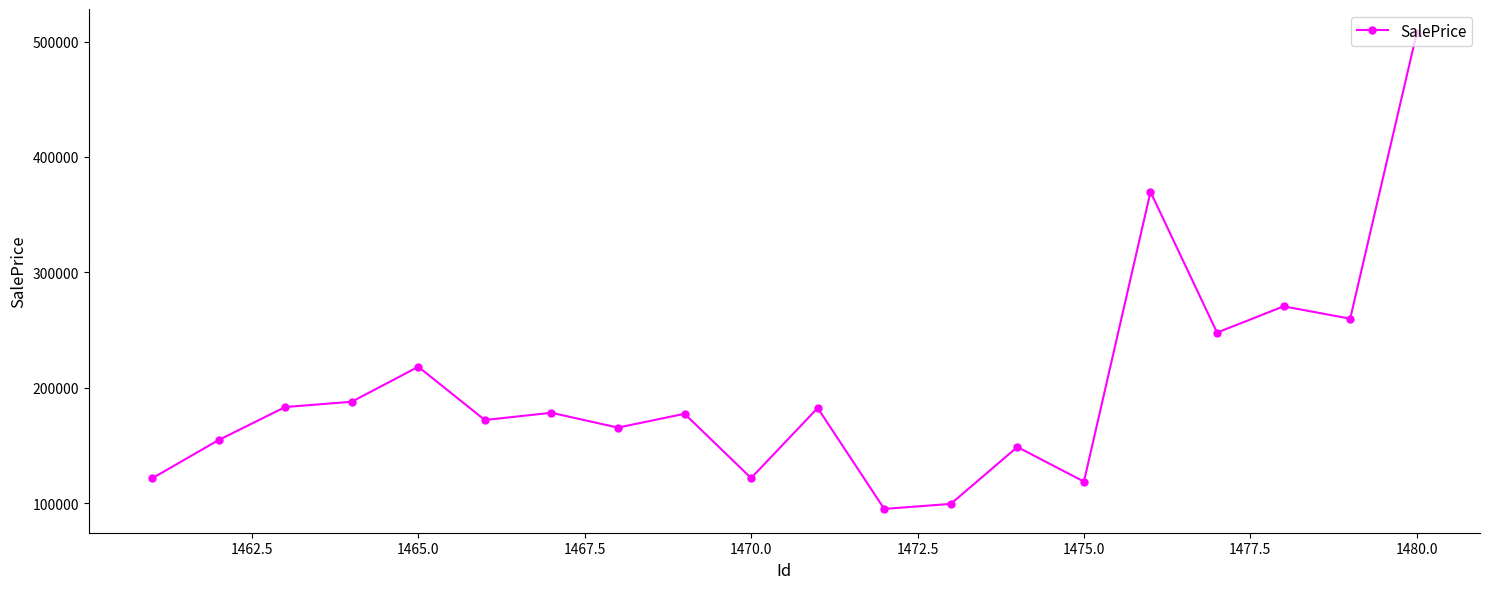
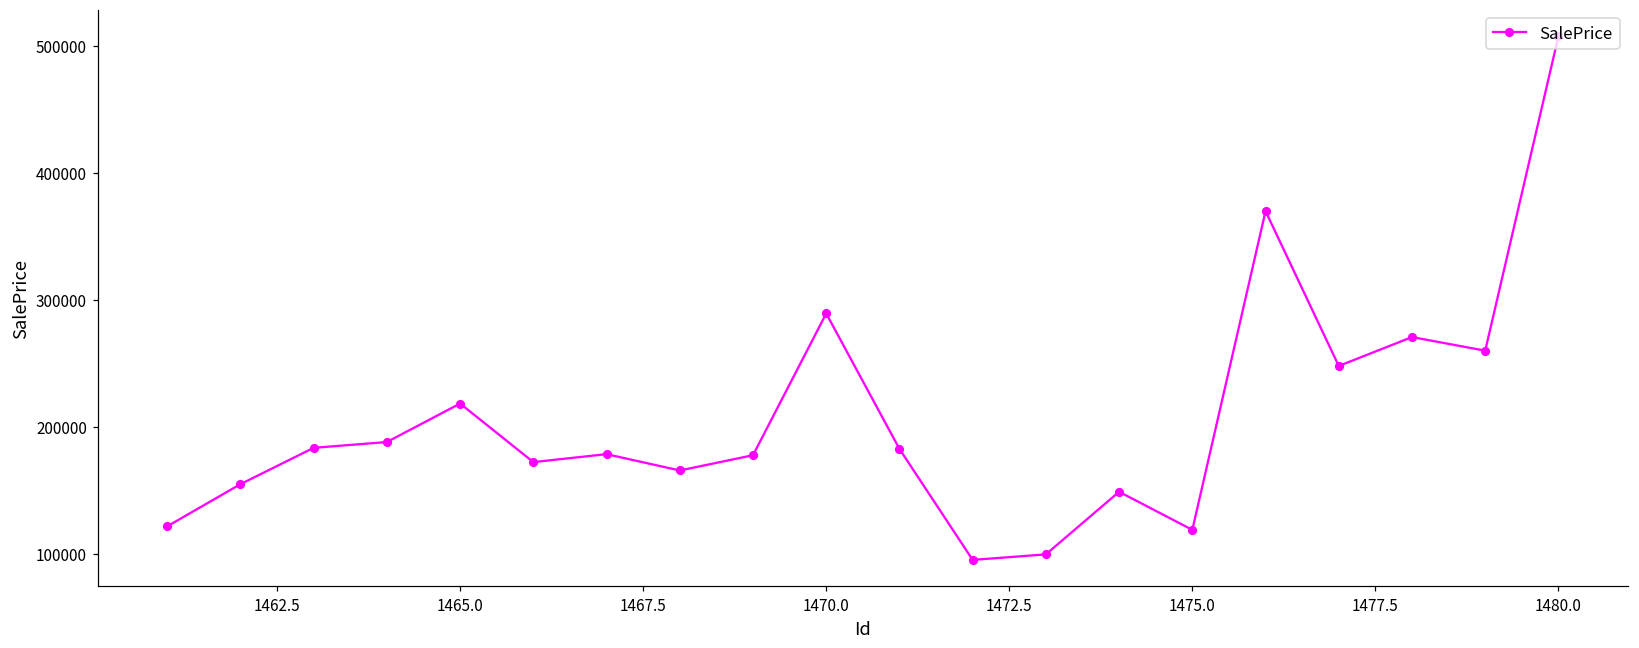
  {
    "1465.0": 218000,
-   "1470.0": 122000,
+   "1470.0": 289000,
    "1475.0": 119000
  }
